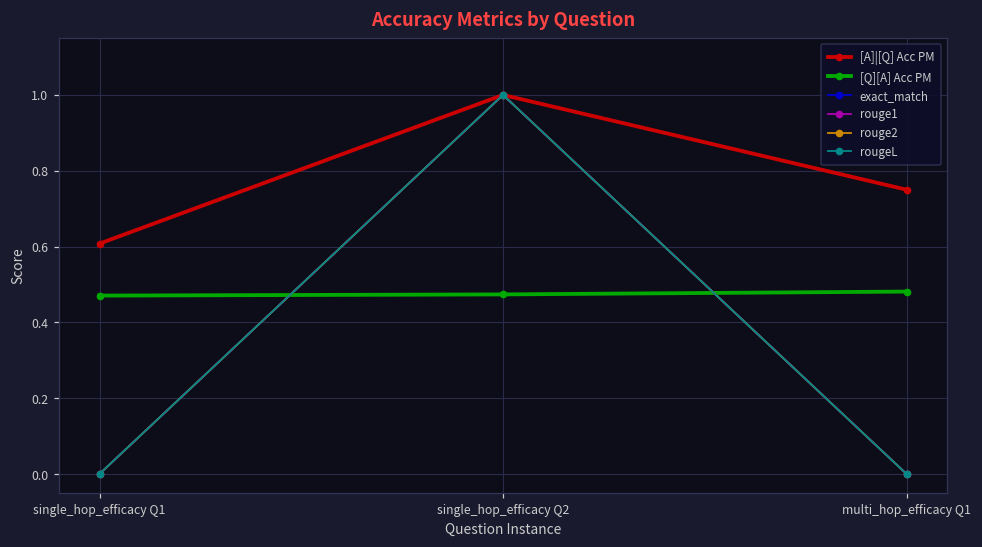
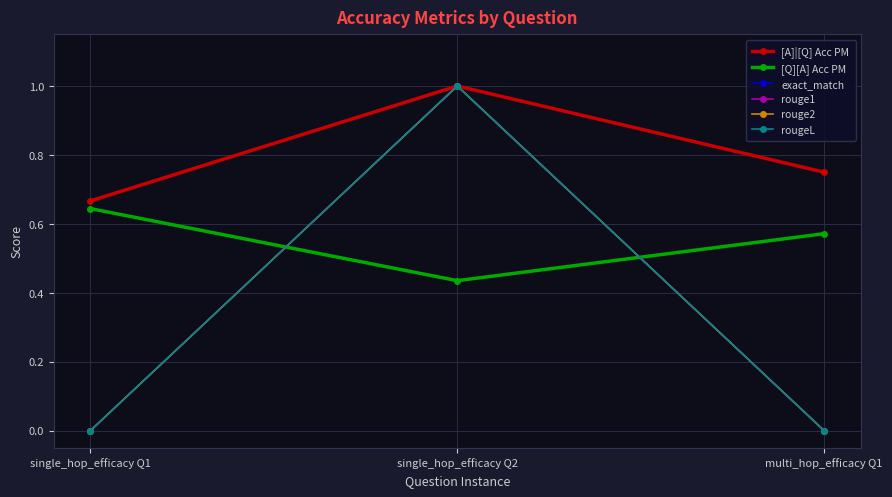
  {
    "[A]|[Q] Acc PM": {
-     "single_hop_efficacy Q1": 0.61,
+     "single_hop_efficacy Q1": 0.67,
      "multi_hop_efficacy Q1": 0.75
    },
    "[Q][A] Acc PM": {
-     "single_hop_efficacy Q1": 0.47,
-     "single_hop_efficacy Q2": 0.47,
-     "multi_hop_efficacy Q1": 0.48
+     "single_hop_efficacy Q1": 0.64,
+     "single_hop_efficacy Q2": 0.44,
+     "multi_hop_efficacy Q1": 0.57
    },
    "rougeL": {
      "single_hop_efficacy Q1": 0.00,
      "multi_hop_efficacy Q1": 0.00
    }
  }
